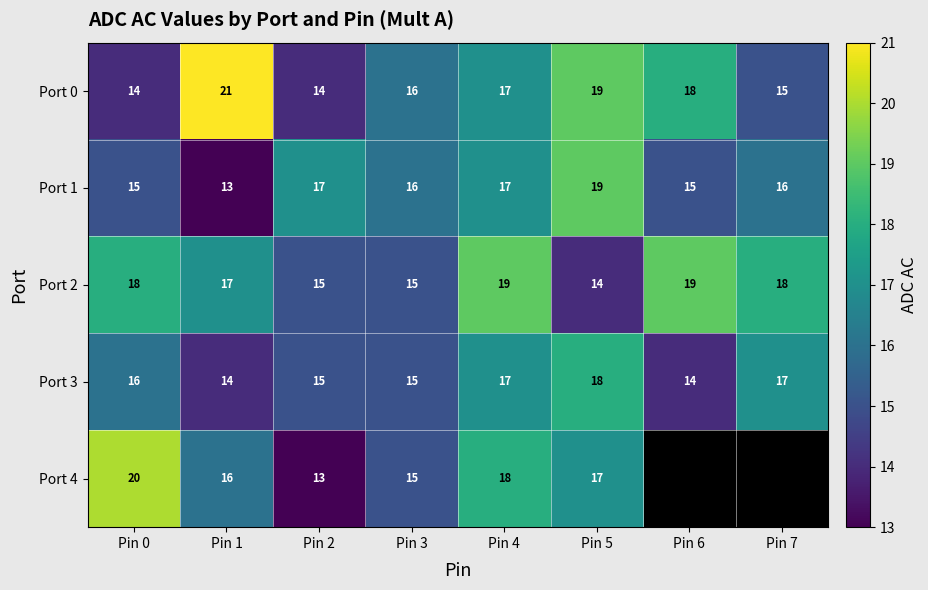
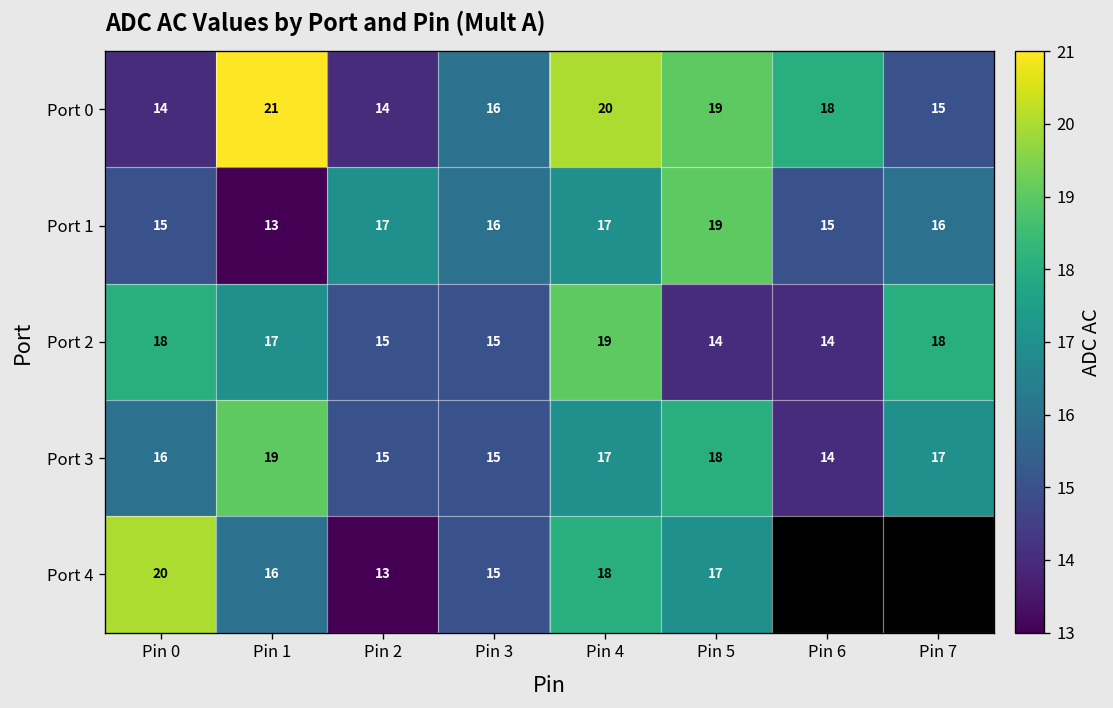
  {
    "Port 0": {
      "Pin 0": 14,
      "Pin 1": 21,
      "Pin 2": 14,
      "Pin 3": 16,
-     "Pin 4": 17,
+     "Pin 4": 20,
      "Pin 5": 19,
      "Pin 6": 18,
      "Pin 7": 15
    },
    "Port 1": {
      "Pin 0": 15,
      "Pin 1": 13,
      "Pin 2": 17,
      "Pin 3": 16,
      "Pin 4": 17,
      "Pin 5": 19,
      "Pin 6": 15,
      "Pin 7": 16
    },
    "Port 2": {
      "Pin 0": 18,
      "Pin 1": 17,
      "Pin 2": 15,
      "Pin 3": 15,
      "Pin 4": 19,
      "Pin 5": 14,
-     "Pin 6": 19,
+     "Pin 6": 14,
      "Pin 7": 18
    },
    "Port 3": {
      "Pin 0": 16,
-     "Pin 1": 14,
+     "Pin 1": 19,
      "Pin 2": 15,
      "Pin 3": 15,
      "Pin 4": 17,
      "Pin 5": 18,
      "Pin 6": 14,
      "Pin 7": 17
    },
    "Port 4": {
      "Pin 0": 20,
      "Pin 1": 16,
      "Pin 2": 13,
      "Pin 3": 15,
      "Pin 4": 18,
      "Pin 5": 17
    }
  }
